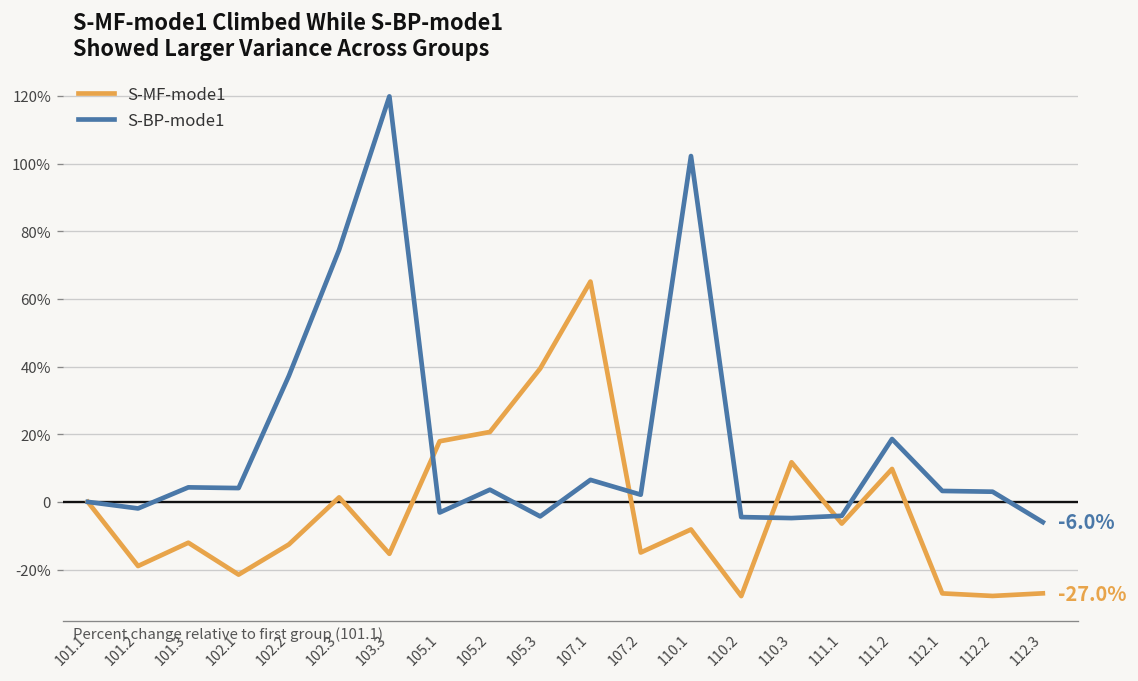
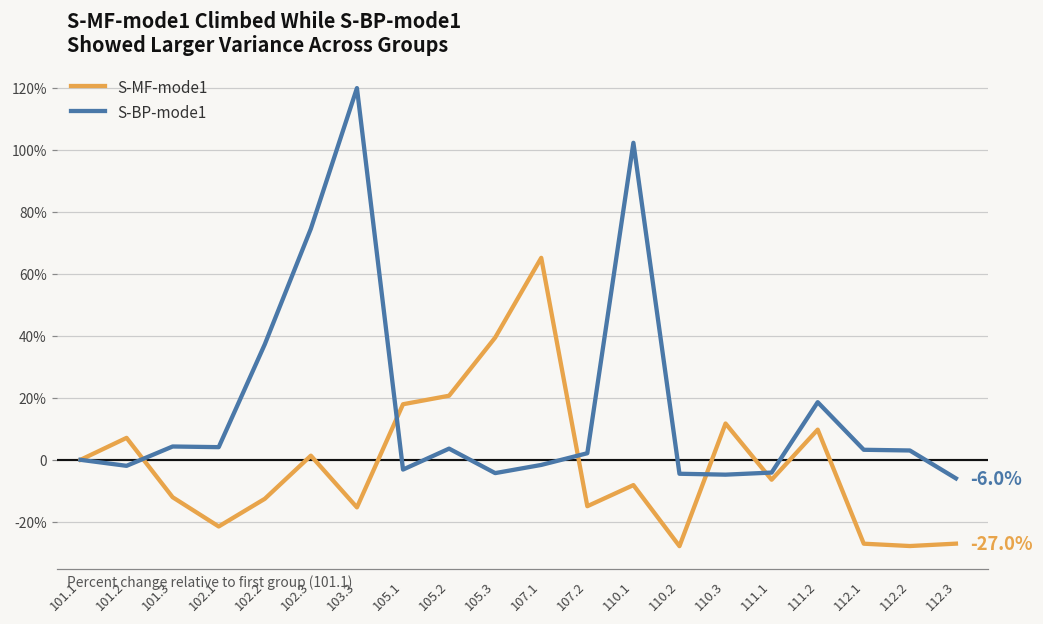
  {
    "S-MF-mode1": {
-     "101.2": "-19%",
+     "101.2": "7%",
      "101.3": "-12%",
      "102.1": "-21%",
      "102.2": "-13%",
      "102.3": "1%",
      "103.3": "-15%",
      "105.1": "18%",
      "105.2": "21%",
      "105.3": "39%",
      "107.1": "65%",
      "107.2": "-15%",
      "110.1": "-8%",
      "110.2": "-28%",
      "110.3": "12%",
      "111.1": "-6%",
      "111.2": "10%",
      "112.1": "-27%",
      "112.2": "-28%"
    },
    "S-BP-mode1": {
      "101.2": "-2%",
      "101.3": "4%",
      "102.1": "4%",
      "102.2": "37%",
      "102.3": "75%",
      "103.3": "120%",
      "105.1": "-3%",
      "105.2": "4%",
      "105.3": "-4%",
-     "107.1": "7%",
+     "107.1": "-2%",
      "107.2": "2%",
      "110.1": "102%",
      "110.2": "-4%",
      "110.3": "-5%",
      "111.1": "-4%",
      "111.2": "19%",
      "112.1": "3%",
      "112.2": "3%"
    }
  }
